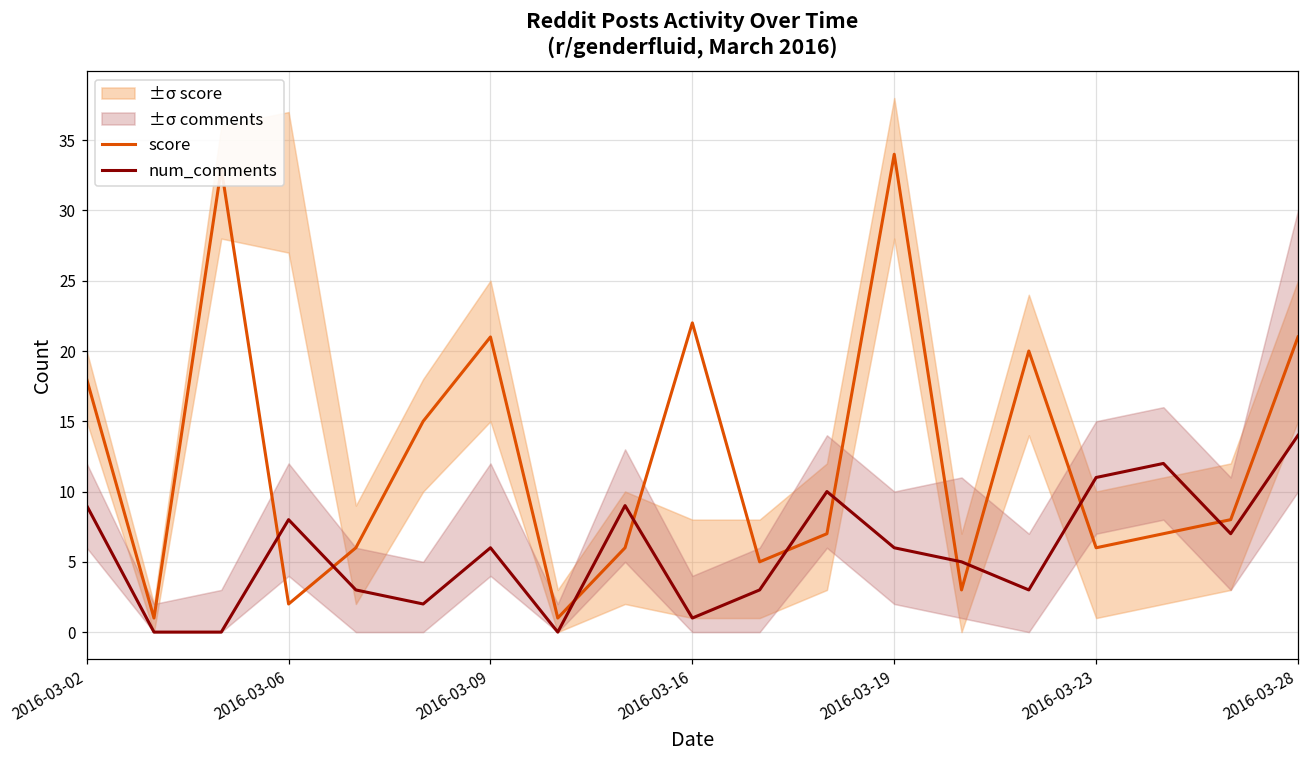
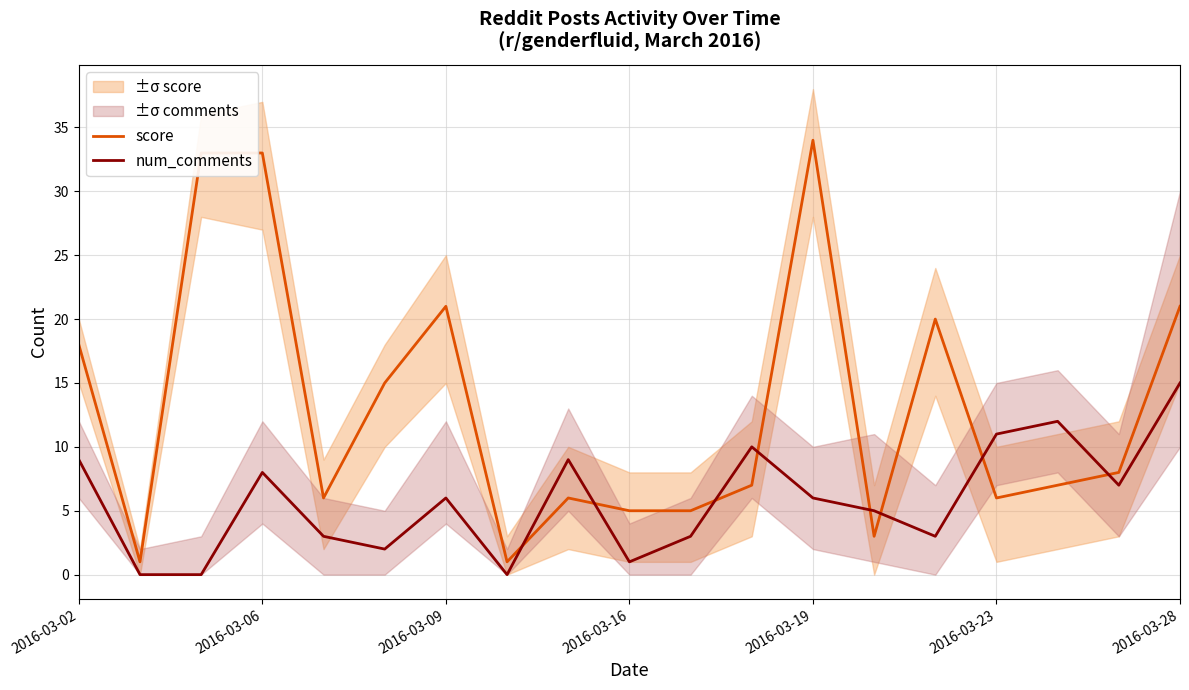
  {
    "score": {
      "2016-03-02": 18,
-     "2016-03-06": 2,
+     "2016-03-06": 33,
      "2016-03-09": 21,
-     "2016-03-16": 22,
+     "2016-03-16": 5,
      "2016-03-19": 34,
      "2016-03-23": 6,
      "2016-03-28": 21
    },
    "num_comments": {
      "2016-03-02": 9,
      "2016-03-06": 8,
      "2016-03-09": 6,
      "2016-03-16": 1,
      "2016-03-19": 6,
      "2016-03-23": 11,
-     "2016-03-28": 14
+     "2016-03-28": 15
    }
  }
